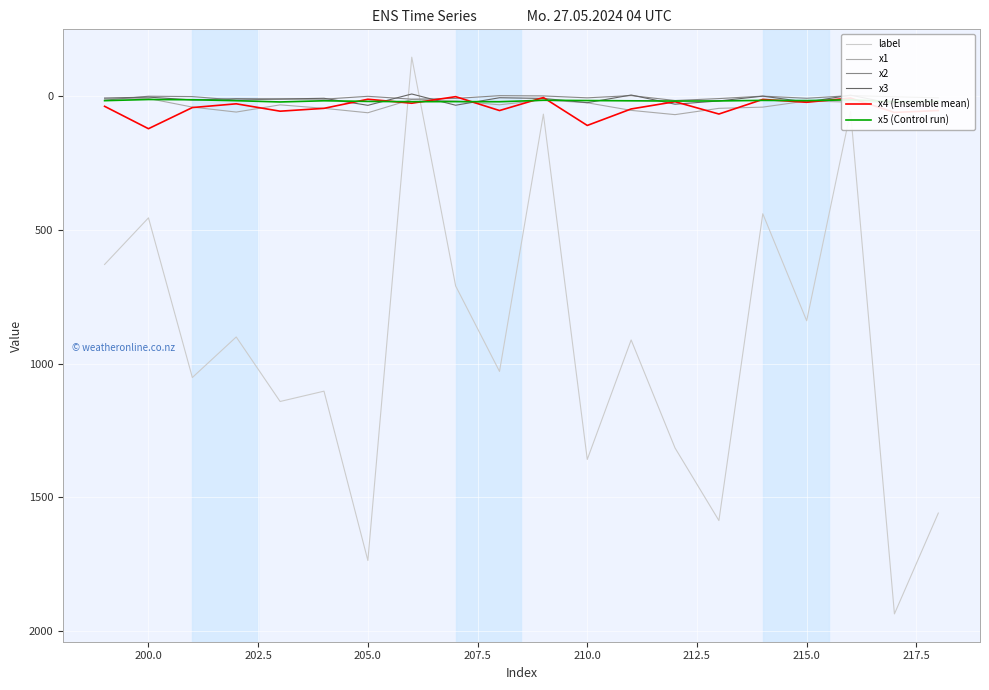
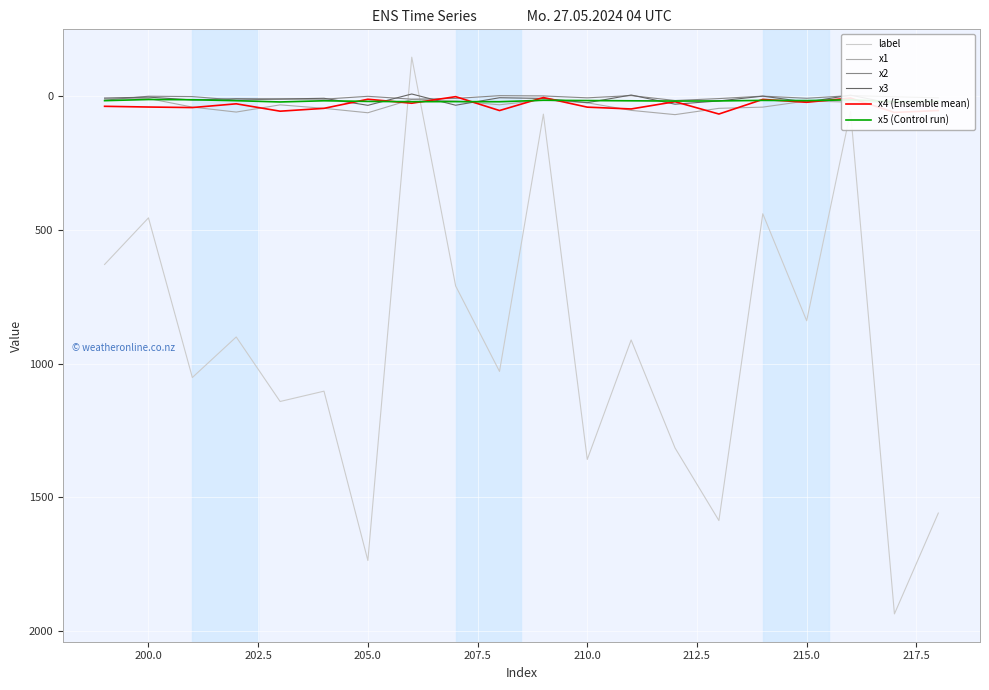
  {
    "x4 (Ensemble mean)": {
-     "200.0": 120,
-     "210.0": 110
+     "200.0": 40,
+     "210.0": 40
    }
  }
